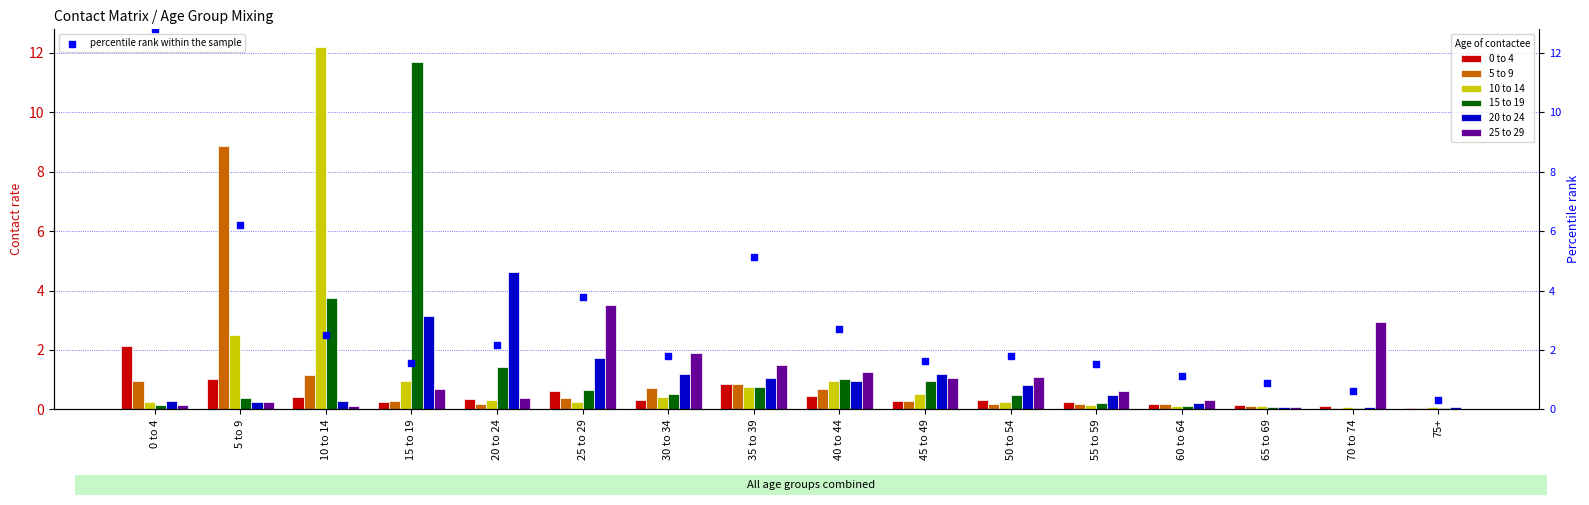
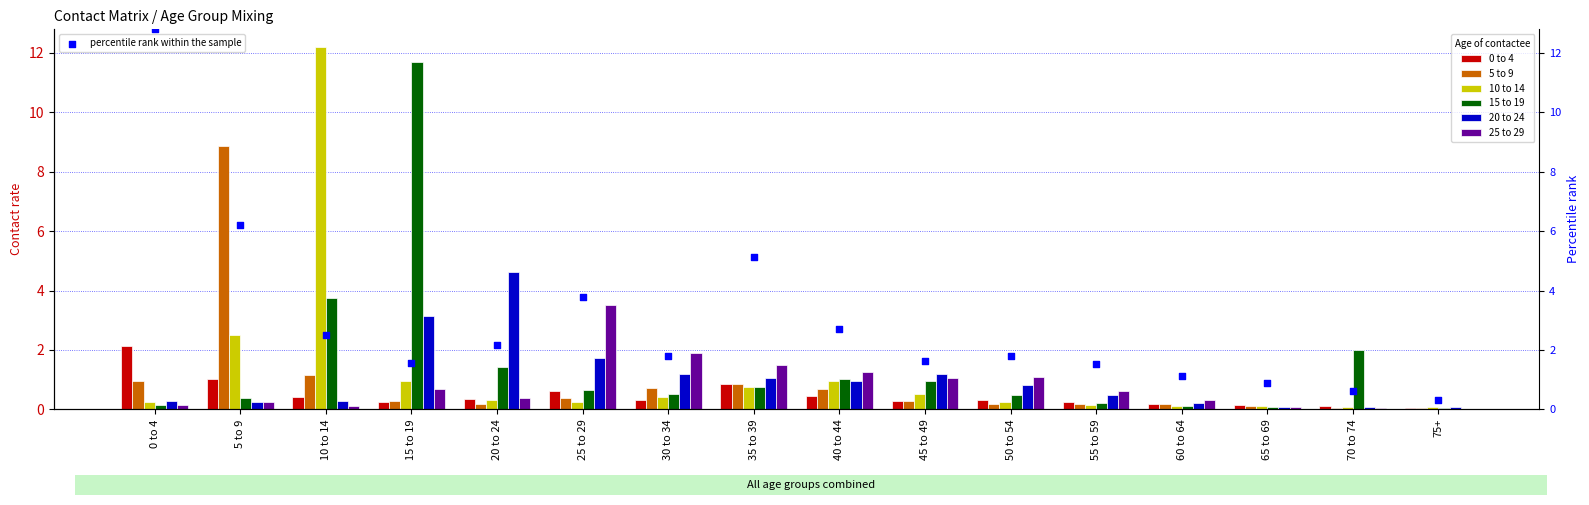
  {
    "0 to 4": {
      "0 to 4": 2.1,
      "5 to 9": 1.0,
      "10 to 14": 0.4,
      "15 to 19": 0.3,
      "20 to 24": 0.4,
      "25 to 29": 0.6,
      "30 to 34": 0.3,
      "35 to 39": 0.9,
      "40 to 44": 0.5,
      "45 to 49": 0.3,
      "50 to 54": 0.3,
      "55 to 59": 0.3,
      "60 to 64": 0.2,
      "65 to 69": 0.1,
      "70 to 74": 0.1
    },
    "5 to 9": {
      "0 to 4": 0.9,
      "5 to 9": 8.9,
      "10 to 14": 1.1,
      "15 to 19": 0.3,
      "20 to 24": 0.2,
      "25 to 29": 0.4,
      "30 to 34": 0.7,
      "35 to 39": 0.9,
      "40 to 44": 0.7,
      "45 to 49": 0.3,
      "50 to 54": 0.2,
      "55 to 59": 0.2,
      "60 to 64": 0.2,
      "65 to 69": 0.1
    },
    "10 to 14": {
      "0 to 4": 0.3,
      "5 to 9": 2.5,
      "10 to 14": 12.2,
      "15 to 19": 1.0,
      "20 to 24": 0.3,
      "25 to 29": 0.2,
      "30 to 34": 0.4,
      "35 to 39": 0.7,
      "40 to 44": 1.0,
      "45 to 49": 0.5,
      "50 to 54": 0.3,
      "55 to 59": 0.2,
      "60 to 64": 0.1,
      "65 to 69": 0.1,
      "70 to 74": 0.1
    },
    "15 to 19": {
      "0 to 4": 0.2,
      "5 to 9": 0.4,
      "10 to 14": 3.7,
      "15 to 19": 11.7,
      "20 to 24": 1.4,
      "25 to 29": 0.7,
      "30 to 34": 0.5,
      "35 to 39": 0.7,
      "40 to 44": 1.0,
      "45 to 49": 1.0,
      "50 to 54": 0.5,
      "55 to 59": 0.2,
      "60 to 64": 0.1,
-     "70 to 74": 0.0
+     "70 to 74": 2.0
    },
    "25 to 29": {
      "0 to 4": 0.2,
      "5 to 9": 0.3,
      "10 to 14": 0.1,
      "15 to 19": 0.7,
      "20 to 24": 0.4,
      "25 to 29": 3.5,
      "30 to 34": 1.9,
      "35 to 39": 1.5,
      "40 to 44": 1.3,
      "45 to 49": 1.1,
      "50 to 54": 1.1,
      "55 to 59": 0.6,
      "60 to 64": 0.3,
-     "70 to 74": 2.9
+     "70 to 74": 0.0
    }
  }
